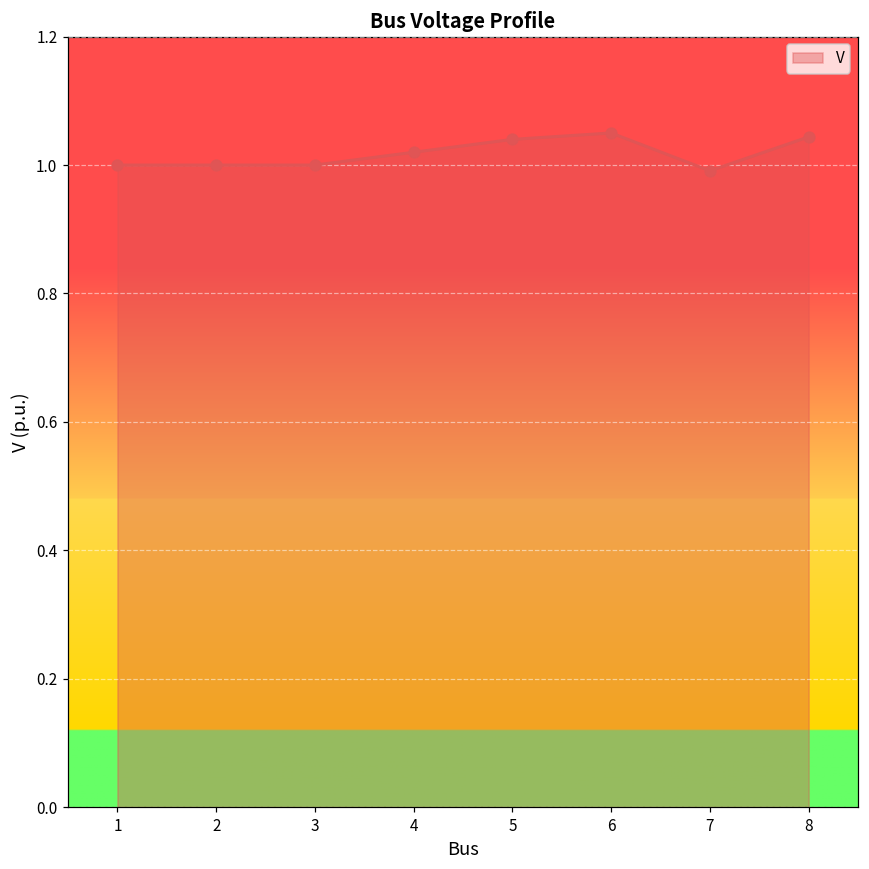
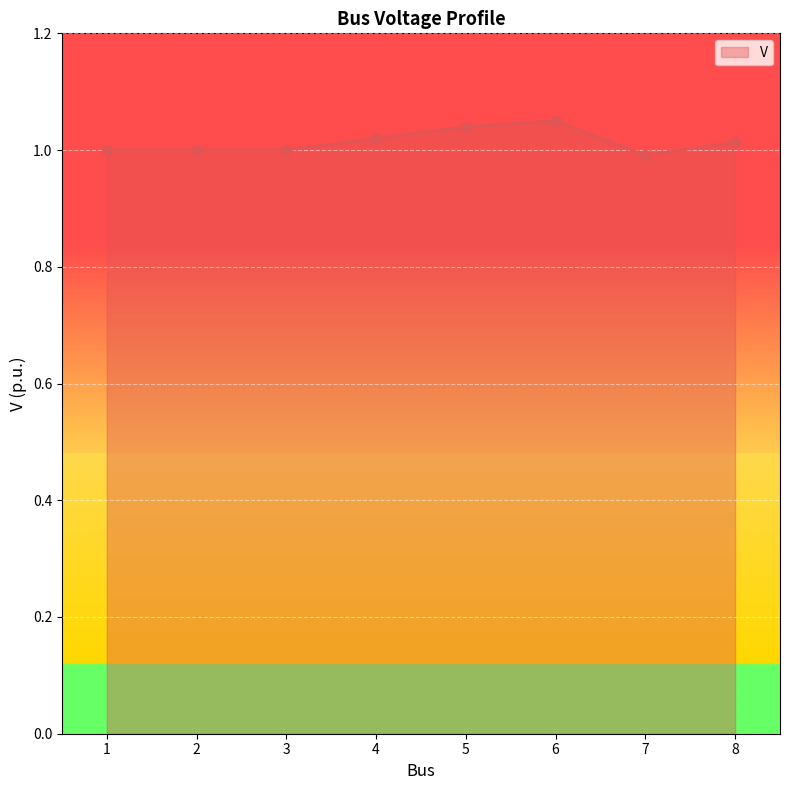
  {
    "1": 1.00,
    "2": 1.00,
    "3": 1.00,
    "4": 1.02,
    "5": 1.04,
    "6": 1.05,
    "7": 0.99,
-   "8": 1.04
+   "8": 1.01
  }
